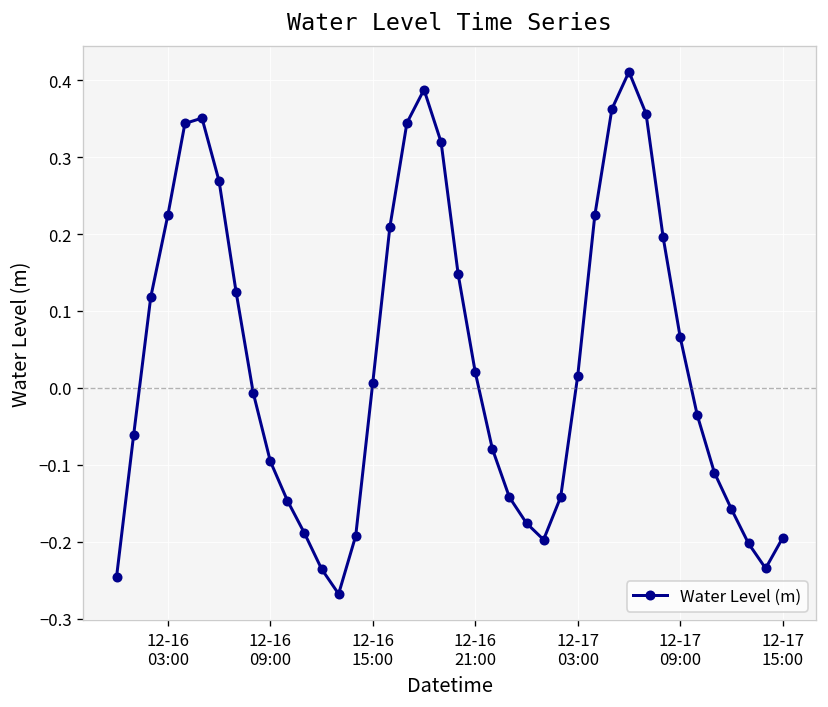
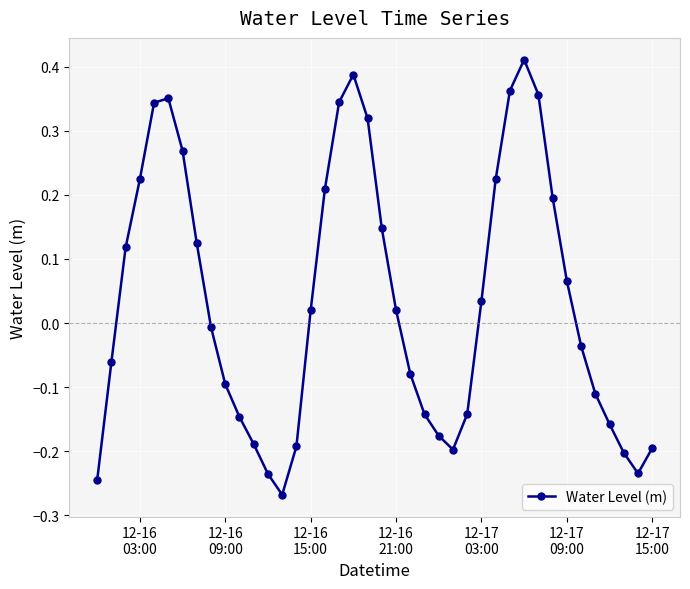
  {
    "12-16 03:00": 0.22,
    "12-16 09:00": -0.10,
-   "12-16 15:00": 0.01,
+   "12-16 15:00": 0.02,
    "12-16 21:00": 0.02,
-   "12-17 03:00": 0.02,
+   "12-17 03:00": 0.03,
    "12-17 09:00": 0.07,
    "12-17 15:00": -0.20
  }
